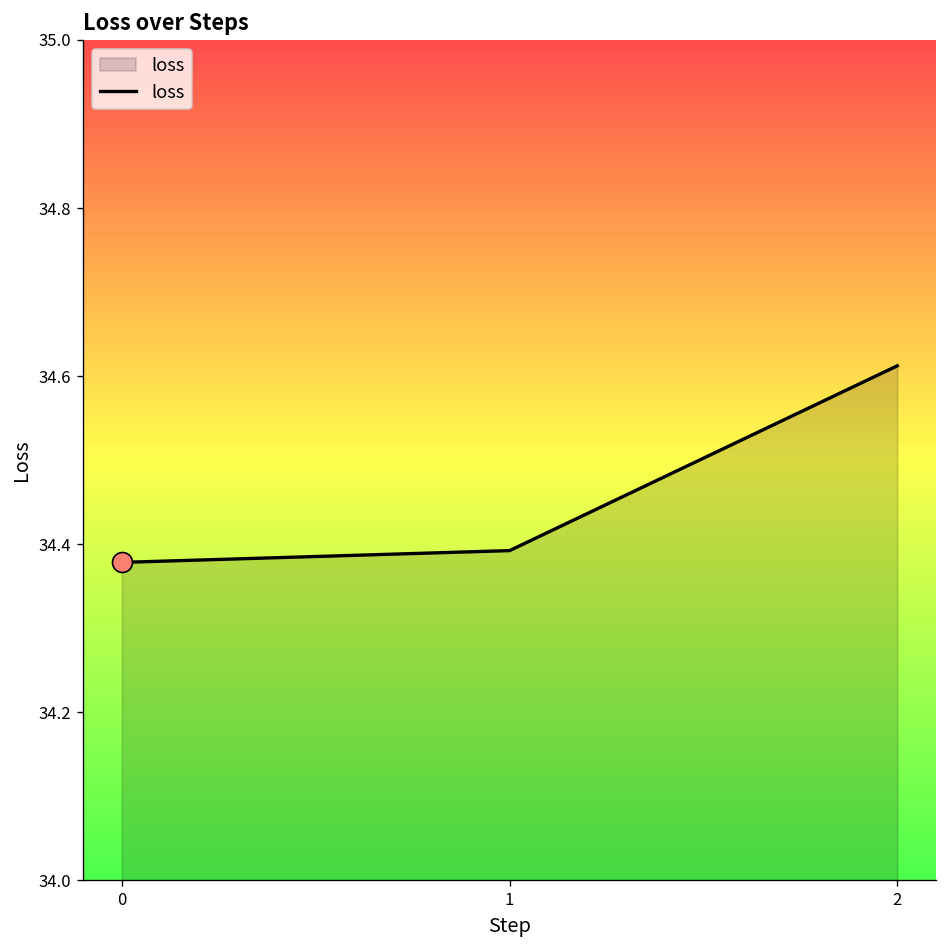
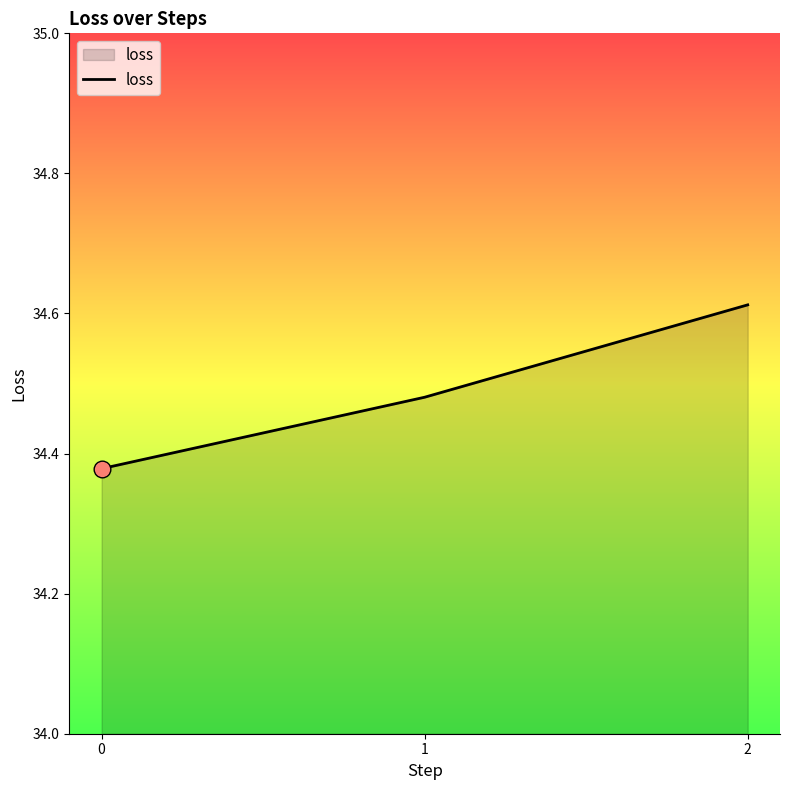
  {
    "loss": {
-     "1": 34.39,
+     "1": 34.48,
      "2": 34.61
    }
  }
